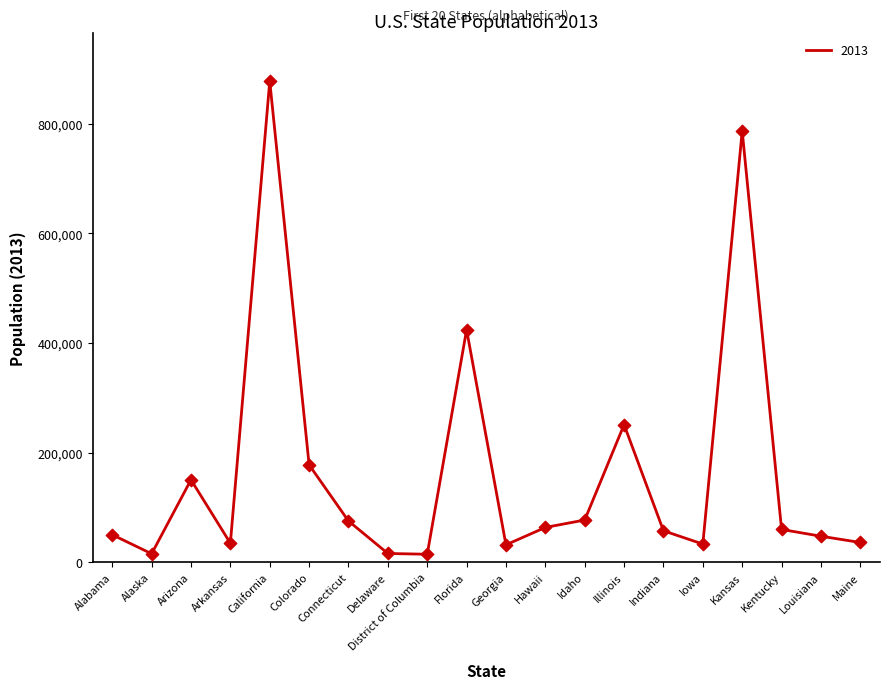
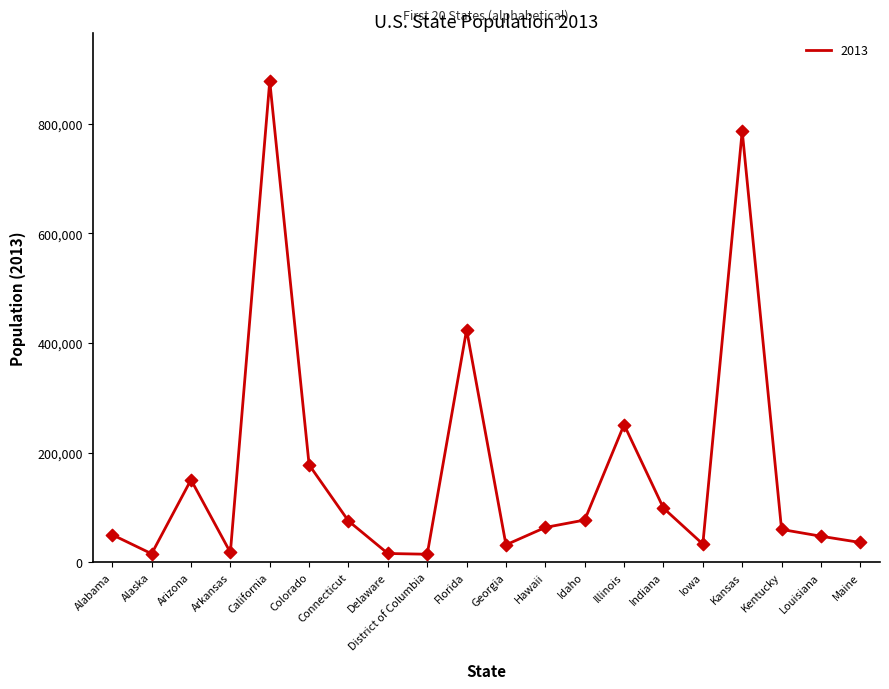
  {
    "Alabama": "50,000",
    "Alaska": "20,000",
    "Arizona": "150,000",
-   "Arkansas": "30,000",
+   "Arkansas": "20,000",
    "California": "880,000",
    "Colorado": "180,000",
    "Connecticut": "80,000",
    "Delaware": "20,000",
    "District of Columbia": "10,000",
    "Florida": "420,000",
    "Georgia": "30,000",
    "Hawaii": "60,000",
    "Idaho": "80,000",
    "Illinois": "250,000",
-   "Indiana": "60,000",
+   "Indiana": "100,000",
    "Iowa": "30,000",
    "Kansas": "790,000",
    "Kentucky": "60,000",
    "Louisiana": "50,000",
    "Maine": "40,000"
  }
